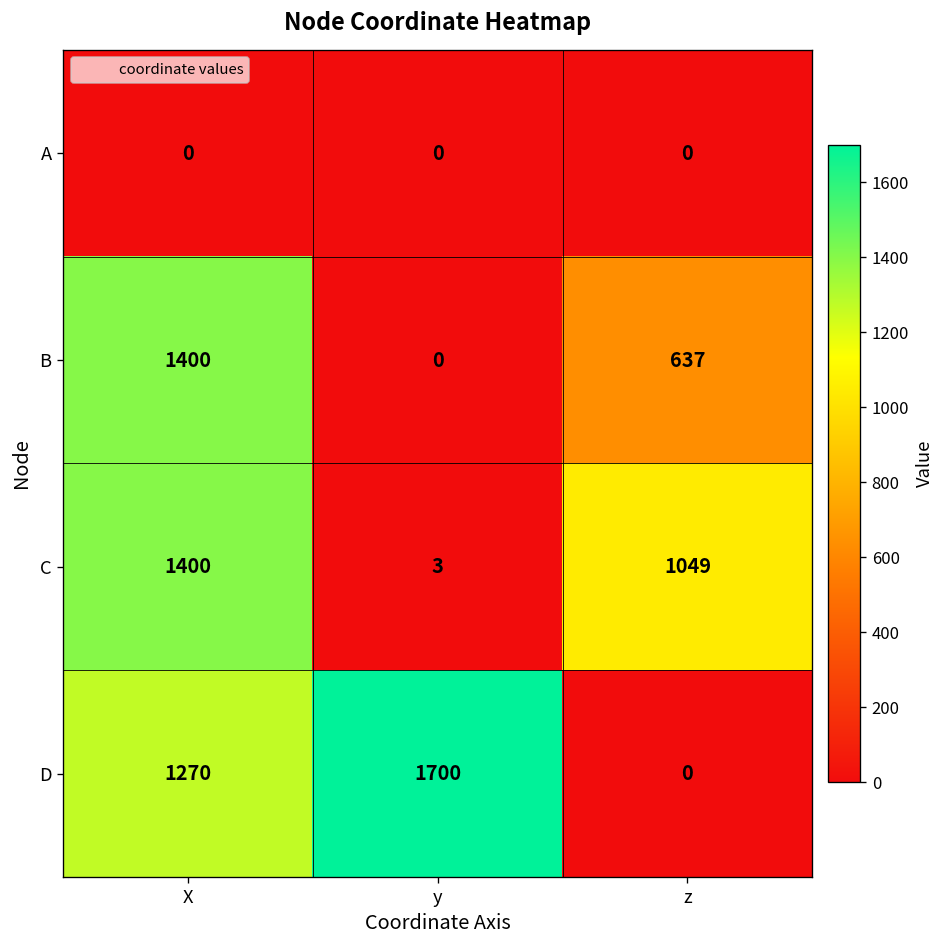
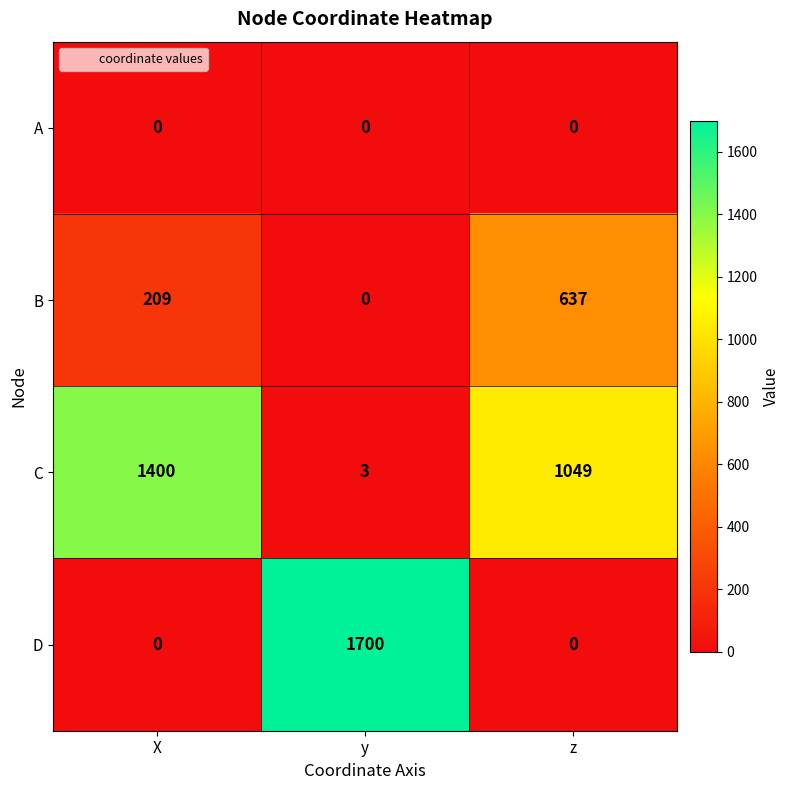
  {
    "A": {
      "X": 0,
      "y": 0,
      "z": 0
    },
    "B": {
-     "X": 1400,
+     "X": 209,
      "y": 0,
      "z": 637
    },
    "C": {
      "X": 1400,
      "y": 3,
      "z": 1049
    },
    "D": {
-     "X": 1270,
+     "X": 0,
      "y": 1700,
      "z": 0
    }
  }
